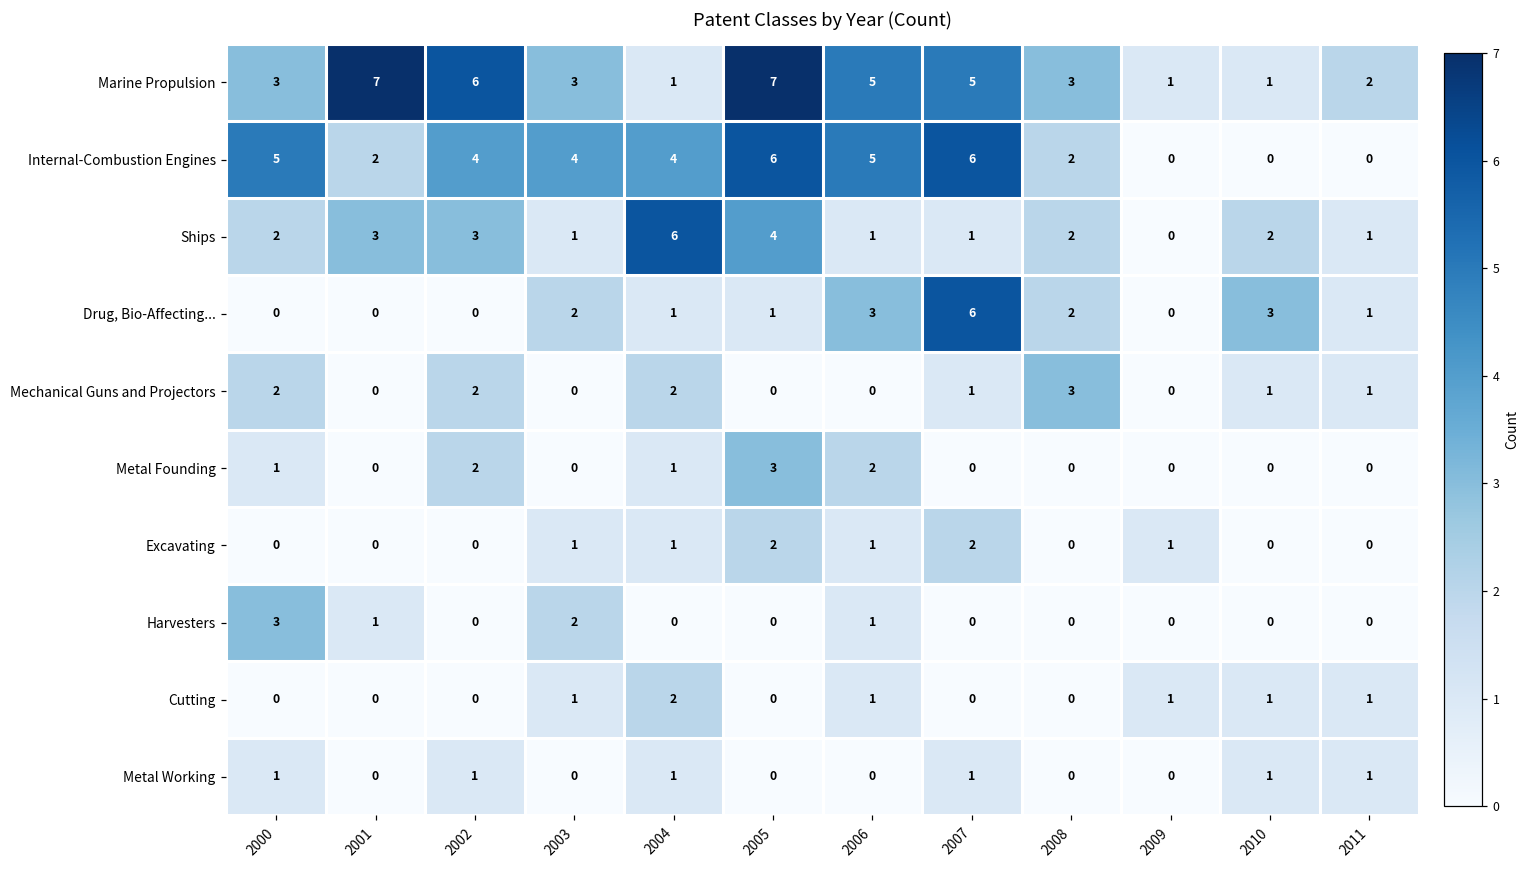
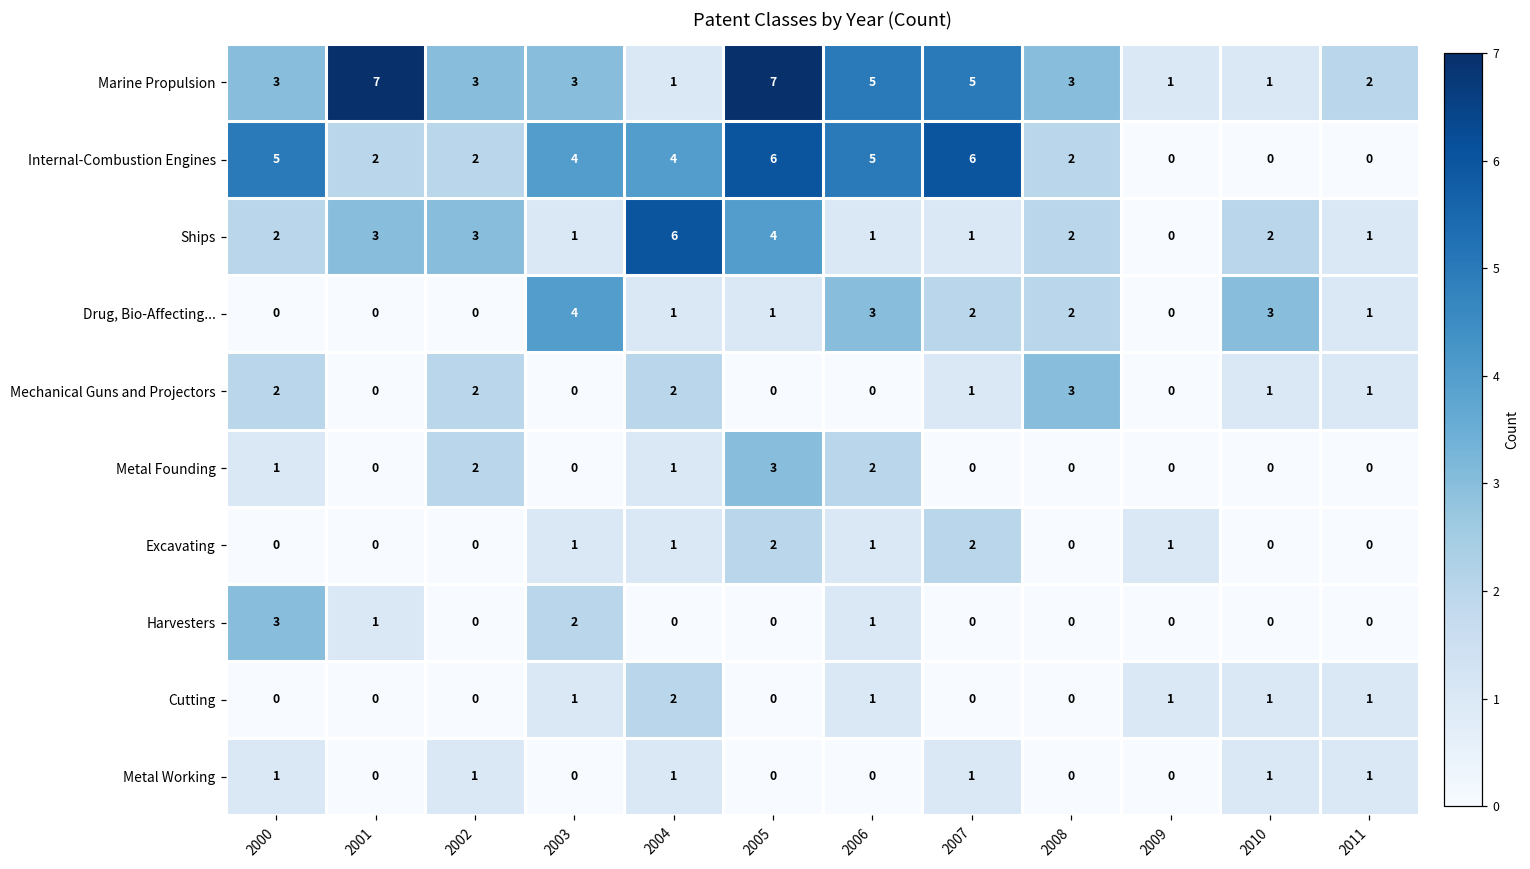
  {
    "Marine Propulsion": {
      "2000": 3,
      "2001": 7,
-     "2002": 6,
+     "2002": 3,
      "2003": 3,
      "2004": 1,
      "2005": 7,
      "2006": 5,
      "2007": 5,
      "2008": 3,
      "2009": 1,
      "2010": 1,
      "2011": 2
    },
    "Internal-Combustion Engines": {
      "2000": 5,
      "2001": 2,
-     "2002": 4,
+     "2002": 2,
      "2003": 4,
      "2004": 4,
      "2005": 6,
      "2006": 5,
      "2007": 6,
      "2008": 2,
      "2009": 0,
      "2010": 0,
      "2011": 0
    },
    "Ships": {
      "2000": 2,
      "2001": 3,
      "2002": 3,
      "2003": 1,
      "2004": 6,
      "2005": 4,
      "2006": 1,
      "2007": 1,
      "2008": 2,
      "2009": 0,
      "2010": 2,
      "2011": 1
    },
    "Drug, Bio-Affecting...": {
      "2000": 0,
      "2001": 0,
      "2002": 0,
-     "2003": 2,
+     "2003": 4,
      "2004": 1,
      "2005": 1,
      "2006": 3,
-     "2007": 6,
+     "2007": 2,
      "2008": 2,
      "2009": 0,
      "2010": 3,
      "2011": 1
    },
    "Mechanical Guns and Projectors": {
      "2000": 2,
      "2001": 0,
      "2002": 2,
      "2003": 0,
      "2004": 2,
      "2005": 0,
      "2006": 0,
      "2007": 1,
      "2008": 3,
      "2009": 0,
      "2010": 1,
      "2011": 1
    },
    "Metal Founding": {
      "2000": 1,
      "2001": 0,
      "2002": 2,
      "2003": 0,
      "2004": 1,
      "2005": 3,
      "2006": 2,
      "2007": 0,
      "2008": 0,
      "2009": 0,
      "2010": 0,
      "2011": 0
    },
    "Excavating": {
      "2000": 0,
      "2001": 0,
      "2002": 0,
      "2003": 1,
      "2004": 1,
      "2005": 2,
      "2006": 1,
      "2007": 2,
      "2008": 0,
      "2009": 1,
      "2010": 0,
      "2011": 0
    },
    "Harvesters": {
      "2000": 3,
      "2001": 1,
      "2002": 0,
      "2003": 2,
      "2004": 0,
      "2005": 0,
      "2006": 1,
      "2007": 0,
      "2008": 0,
      "2009": 0,
      "2010": 0,
      "2011": 0
    },
    "Cutting": {
      "2000": 0,
      "2001": 0,
      "2002": 0,
      "2003": 1,
      "2004": 2,
      "2005": 0,
      "2006": 1,
      "2007": 0,
      "2008": 0,
      "2009": 1,
      "2010": 1,
      "2011": 1
    },
    "Metal Working": {
      "2000": 1,
      "2001": 0,
      "2002": 1,
      "2003": 0,
      "2004": 1,
      "2005": 0,
      "2006": 0,
      "2007": 1,
      "2008": 0,
      "2009": 0,
      "2010": 1,
      "2011": 1
    }
  }
